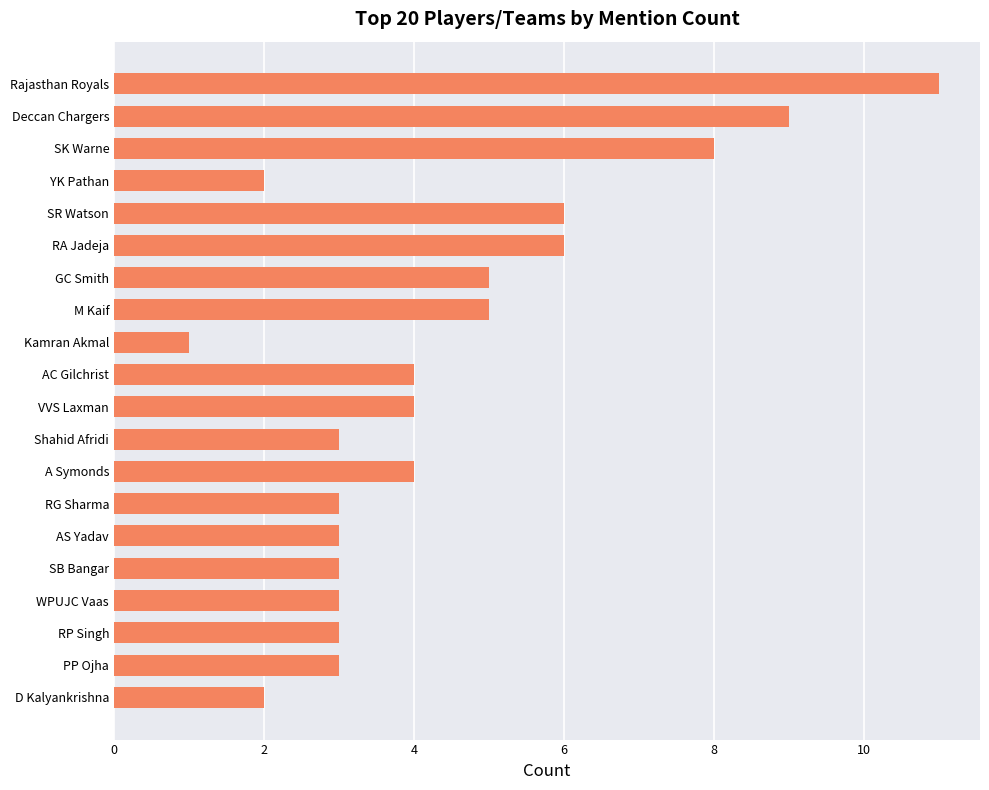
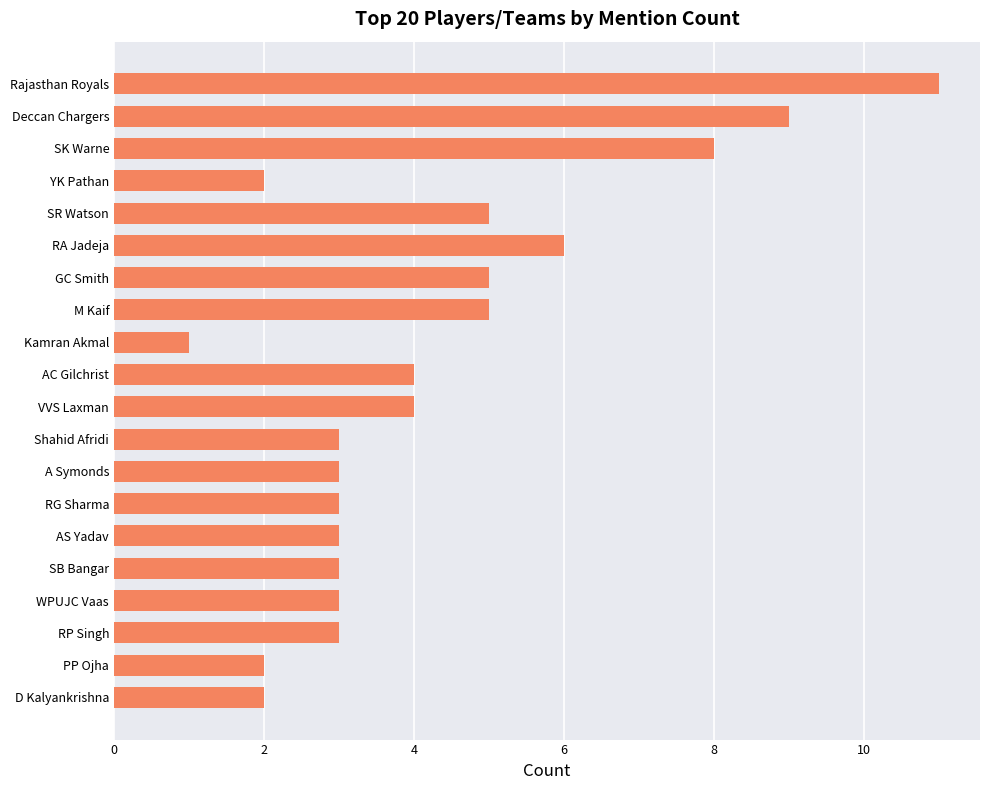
  {
    "Rajasthan Royals": 11,
    "Deccan Chargers": 9,
    "SK Warne": 8,
    "YK Pathan": 2,
-   "SR Watson": 6,
+   "SR Watson": 5,
    "RA Jadeja": 6,
    "GC Smith": 5,
    "M Kaif": 5,
    "Kamran Akmal": 1,
    "AC Gilchrist": 4,
    "VVS Laxman": 4,
    "Shahid Afridi": 3,
-   "A Symonds": 4,
+   "A Symonds": 3,
    "RG Sharma": 3,
    "AS Yadav": 3,
    "SB Bangar": 3,
    "WPUJC Vaas": 3,
    "RP Singh": 3,
-   "PP Ojha": 3,
+   "PP Ojha": 2,
    "D Kalyankrishna": 2
  }
